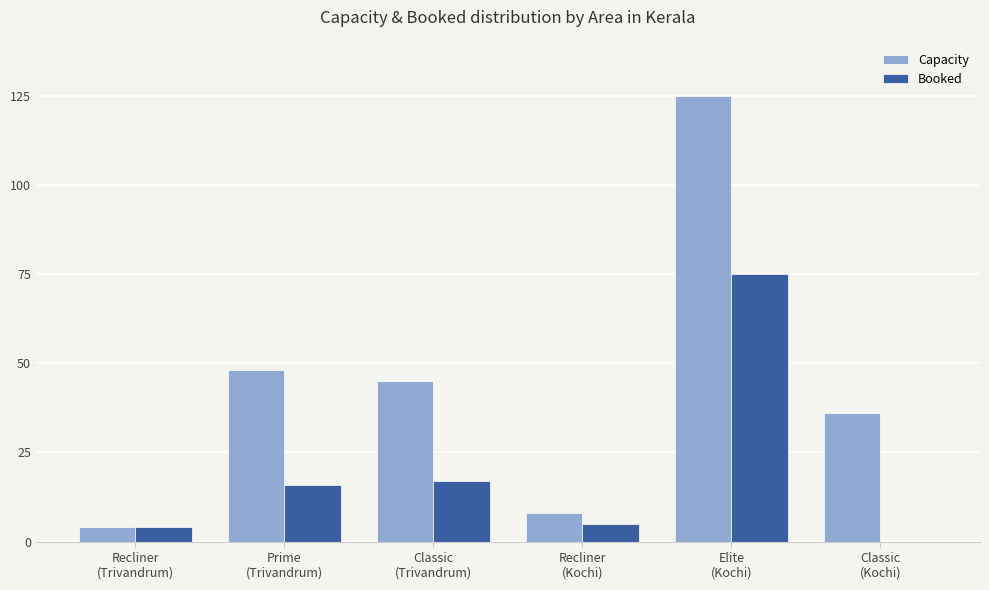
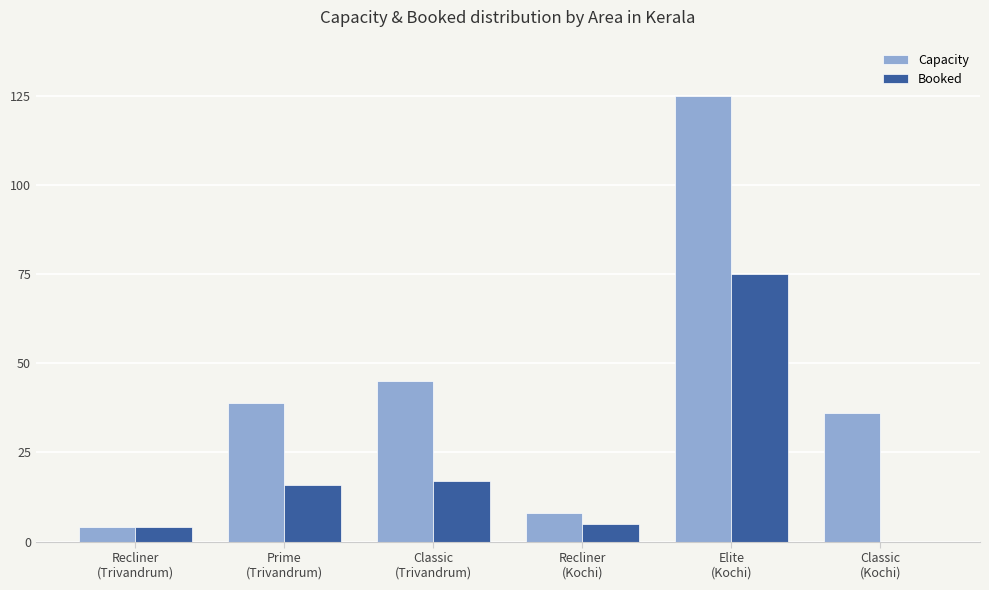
  {
    "Capacity": {
      "Recliner (Trivandrum)": 4,
-     "Prime (Trivandrum)": 48,
+     "Prime (Trivandrum)": 39,
      "Classic (Trivandrum)": 45,
      "Recliner (Kochi)": 8,
      "Elite (Kochi)": 125,
      "Classic (Kochi)": 36
    },
    "Booked": {
      "Recliner (Trivandrum)": 4,
      "Prime (Trivandrum)": 16,
      "Classic (Trivandrum)": 17,
      "Recliner (Kochi)": 5,
      "Elite (Kochi)": 75,
      "Classic (Kochi)": 0
    }
  }
